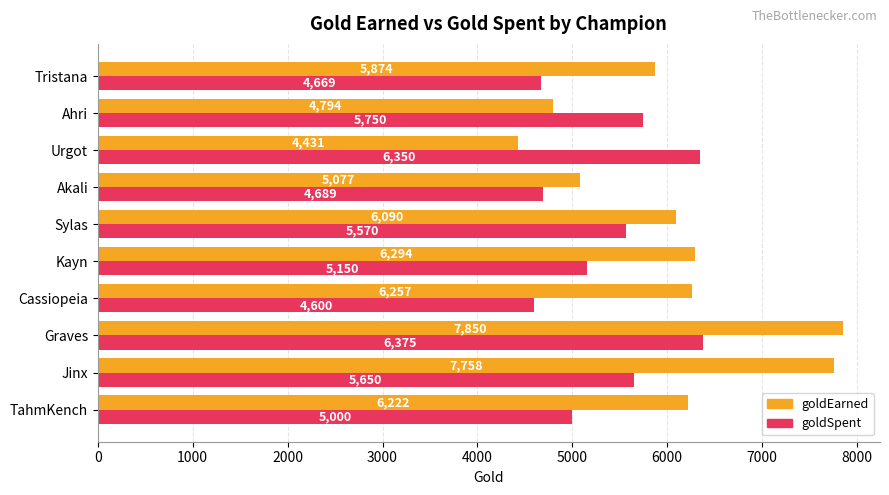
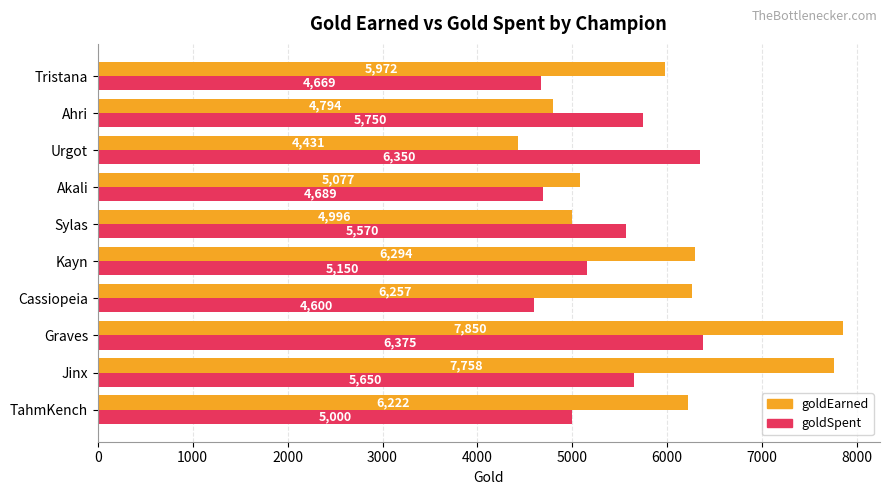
  {
    "goldEarned": {
-     "Tristana": "5,874",
+     "Tristana": "5,972",
      "Ahri": "4,794",
      "Urgot": "4,431",
      "Akali": "5,077",
-     "Sylas": "6,090",
+     "Sylas": "4,996",
      "Kayn": "6,294",
      "Cassiopeia": "6,257",
      "Graves": "7,850",
      "Jinx": "7,758",
      "TahmKench": "6,222"
    },
    "goldSpent": {
      "Tristana": "4,669",
      "Ahri": "5,750",
      "Urgot": "6,350",
      "Akali": "4,689",
      "Sylas": "5,570",
      "Kayn": "5,150",
      "Cassiopeia": "4,600",
      "Graves": "6,375",
      "Jinx": "5,650",
      "TahmKench": "5,000"
    }
  }
